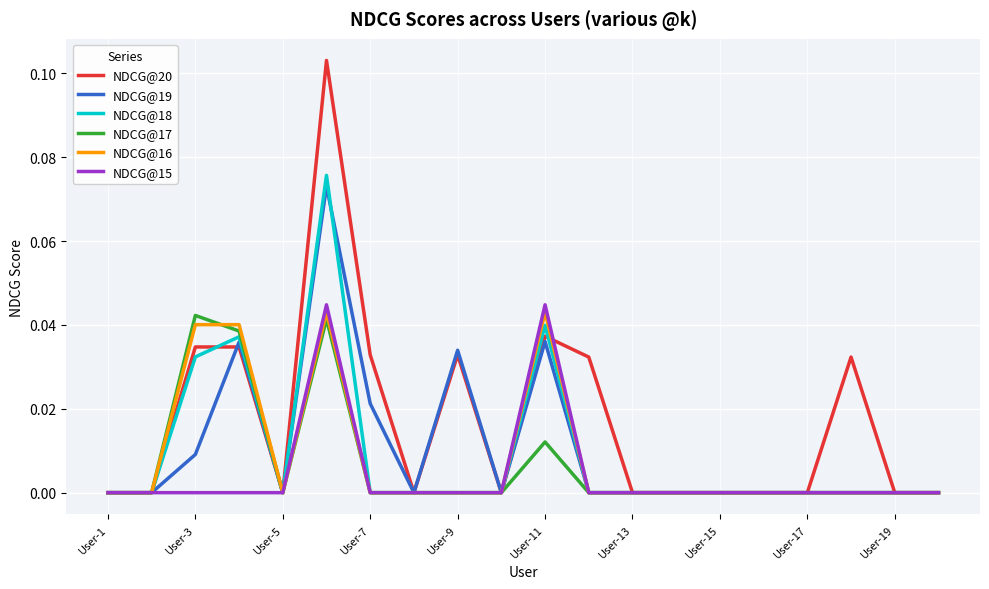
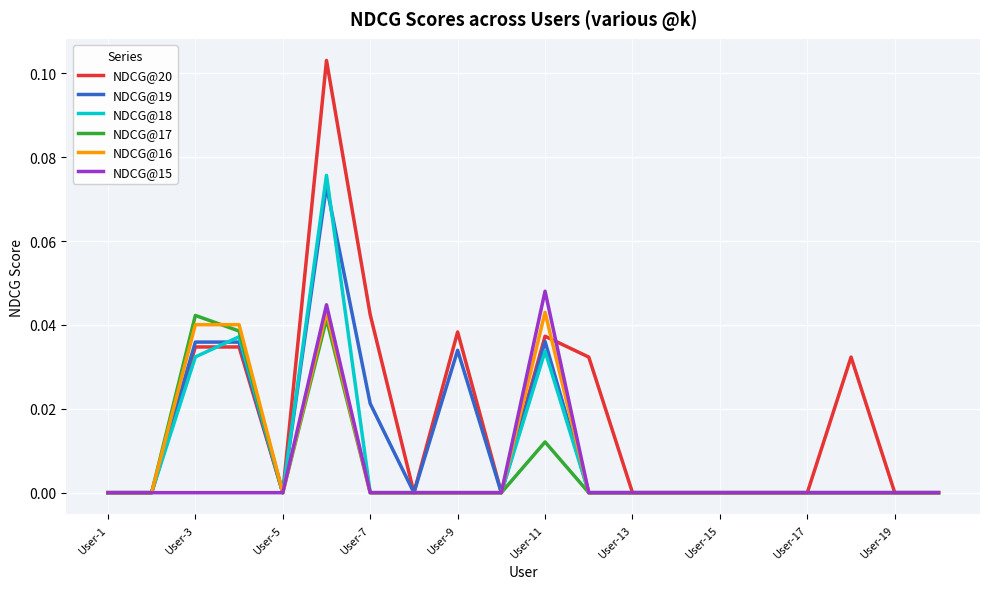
  {
    "NDCG@20": {
      "User-3": 0.035,
-     "User-7": 0.033,
-     "User-9": 0.033,
+     "User-7": 0.042,
+     "User-9": 0.038,
      "User-11": 0.037
    },
    "NDCG@19": {
-     "User-3": 0.009,
+     "User-3": 0.036,
      "User-7": 0.021,
      "User-9": 0.034,
      "User-11": 0.036
    },
    "NDCG@18": {
      "User-3": 0.032,
-     "User-11": 0.040
+     "User-11": 0.034
    },
    "NDCG@17": {
      "User-3": 0.042,
      "User-11": 0.012
    },
    "NDCG@16": {
      "User-3": 0.040,
      "User-11": 0.043
    },
    "NDCG@15": {
      "User-3": 0.000,
-     "User-11": 0.045
+     "User-11": 0.048
    }
  }
